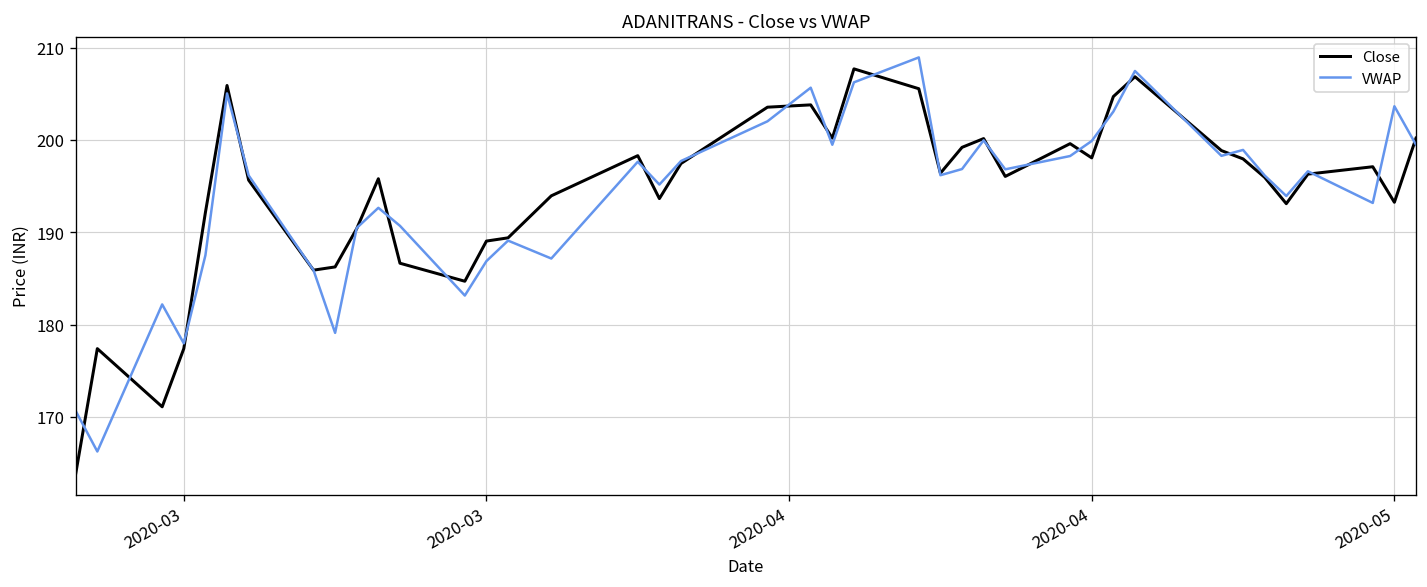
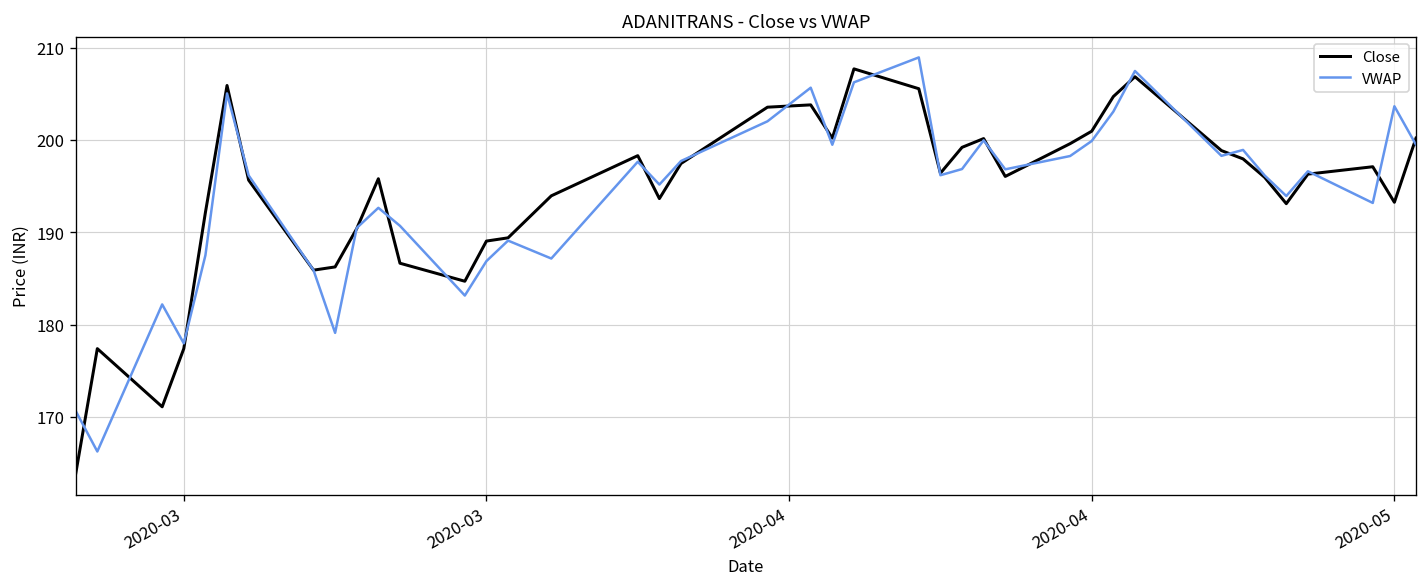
  {
    "Close": {
-     "2020-04": 198,
+     "2020-04": 201,
      "2020-05": 193
    },
    "VWAP": {
      "2020-04": 200,
      "2020-05": 204
    }
  }
